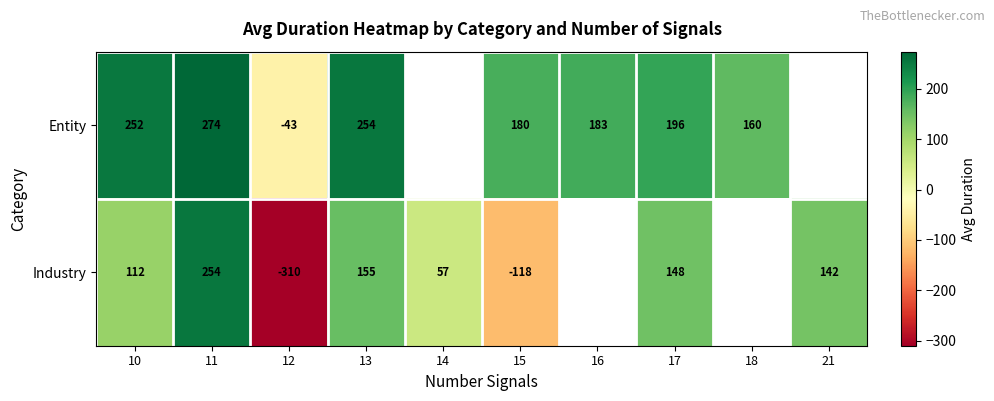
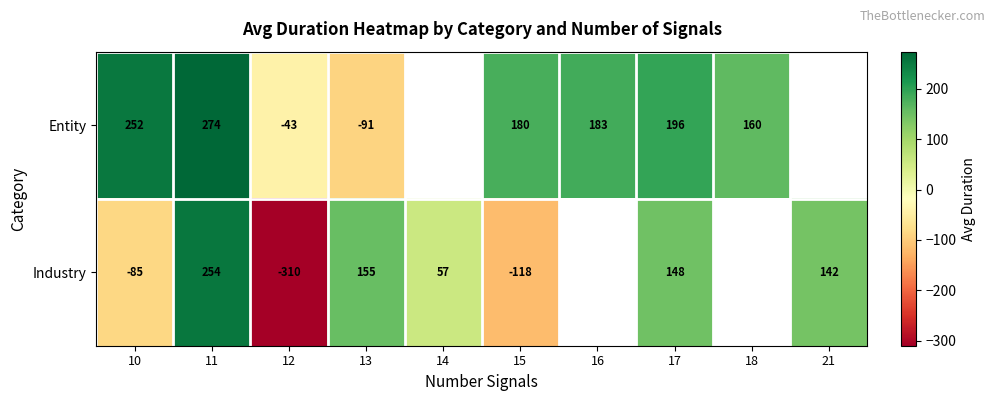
  {
    "Entity": {
      "10": 252,
      "11": 274,
      "12": -43,
-     "13": 254,
+     "13": -91,
      "15": 180,
      "16": 183,
      "17": 196,
      "18": 160
    },
    "Industry": {
-     "10": 112,
+     "10": -85,
      "11": 254,
      "12": -310,
      "13": 155,
      "14": 57,
      "15": -118,
      "17": 148,
      "21": 142
    }
  }
